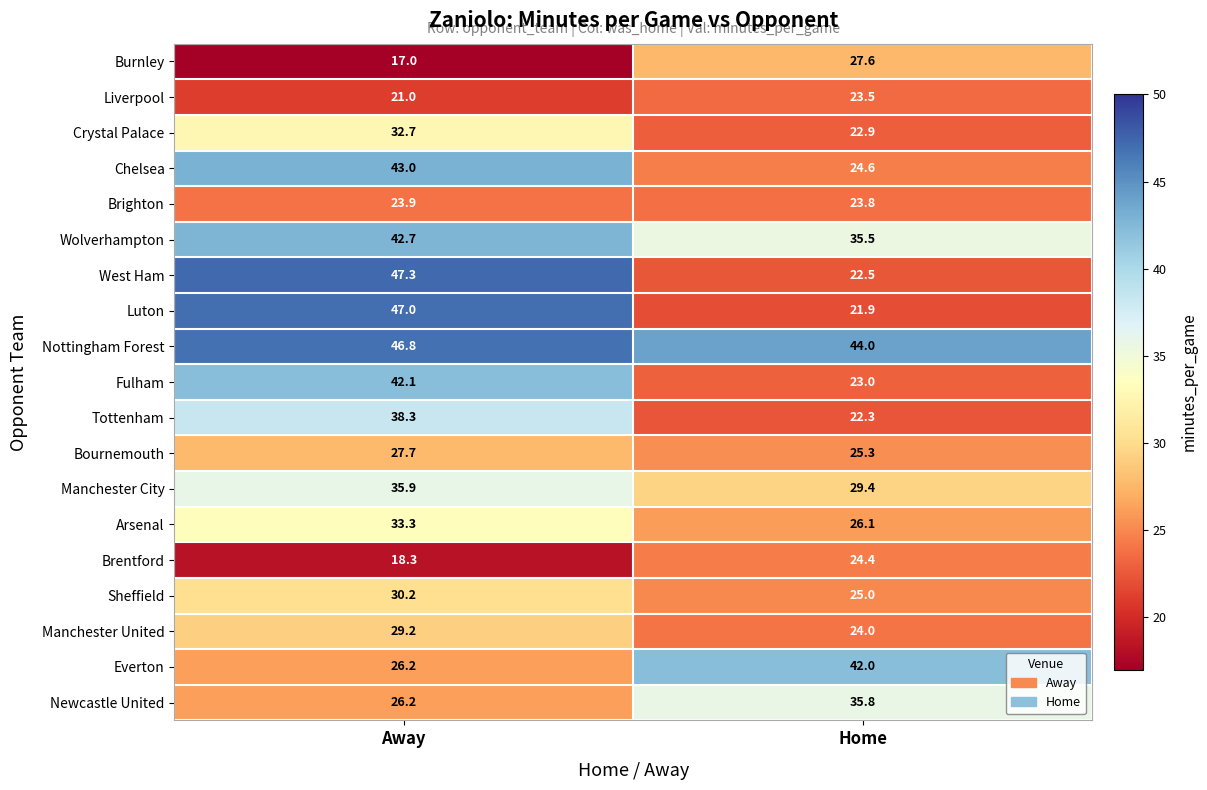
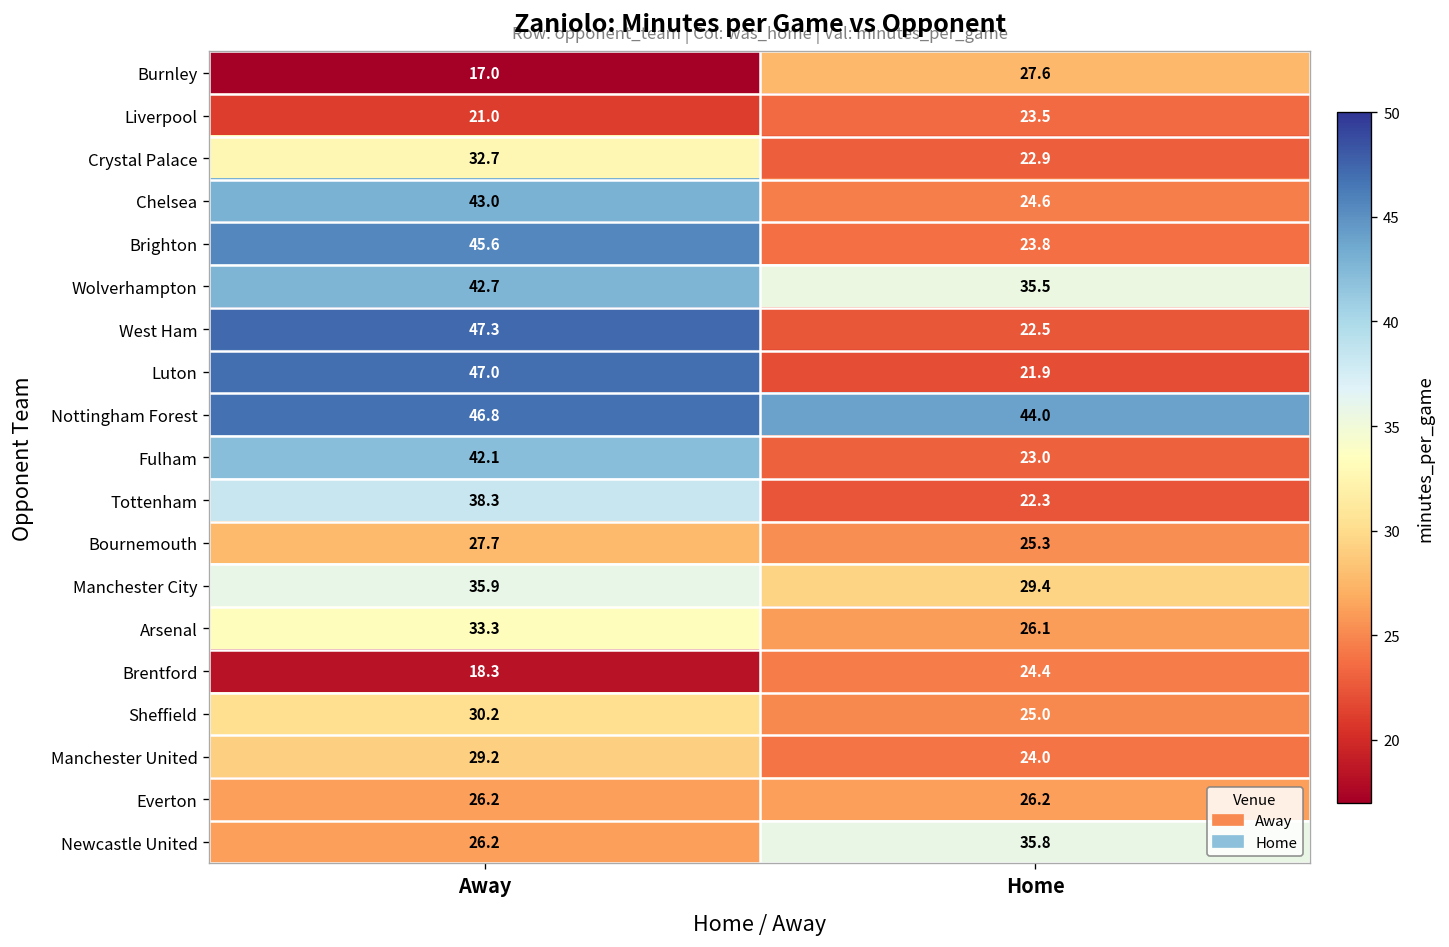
  {
    "Burnley": {
      "Away": 17.0,
      "Home": 27.6
    },
    "Liverpool": {
      "Away": 21.0,
      "Home": 23.5
    },
    "Crystal Palace": {
      "Away": 32.7,
      "Home": 22.9
    },
    "Chelsea": {
      "Away": 43.0,
      "Home": 24.6
    },
    "Brighton": {
-     "Away": 23.9,
+     "Away": 45.6,
      "Home": 23.8
    },
    "Wolverhampton": {
      "Away": 42.7,
      "Home": 35.5
    },
    "West Ham": {
      "Away": 47.3,
      "Home": 22.5
    },
    "Luton": {
      "Away": 47.0,
      "Home": 21.9
    },
    "Nottingham Forest": {
      "Away": 46.8,
      "Home": 44.0
    },
    "Fulham": {
      "Away": 42.1,
      "Home": 23.0
    },
    "Tottenham": {
      "Away": 38.3,
      "Home": 22.3
    },
    "Bournemouth": {
      "Away": 27.7,
      "Home": 25.3
    },
    "Manchester City": {
      "Away": 35.9,
      "Home": 29.4
    },
    "Arsenal": {
      "Away": 33.3,
      "Home": 26.1
    },
    "Brentford": {
      "Away": 18.3,
      "Home": 24.4
    },
    "Sheffield": {
      "Away": 30.2,
      "Home": 25.0
    },
    "Manchester United": {
      "Away": 29.2,
      "Home": 24.0
    },
    "Everton": {
      "Away": 26.2,
-     "Home": 42.0
+     "Home": 26.2
    },
    "Newcastle United": {
      "Away": 26.2,
      "Home": 35.8
    }
  }
